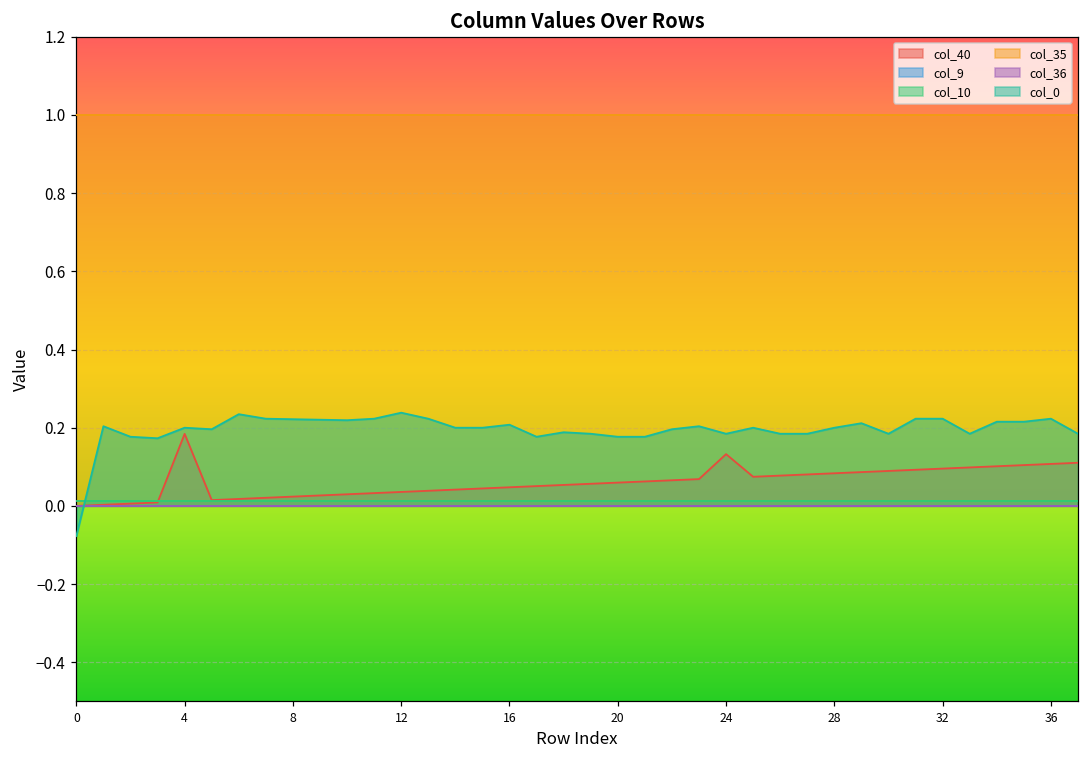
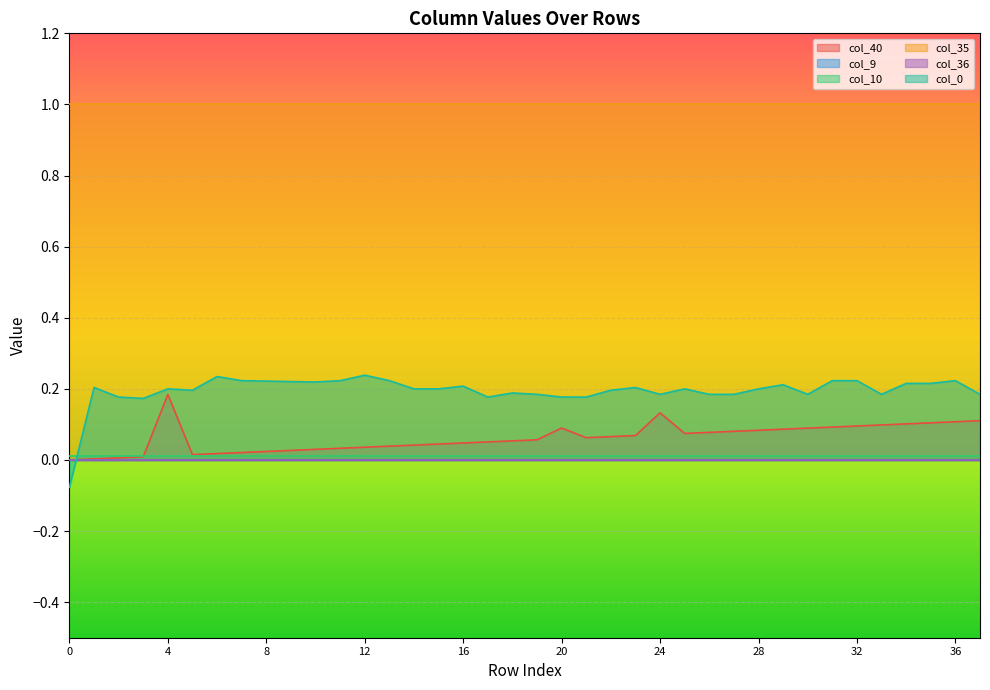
  {
    "col_40": {
      "4": 0.18,
      "8": 0.02,
      "12": 0.04,
      "16": 0.05,
-     "20": 0.06,
+     "20": 0.09,
      "24": 0.13,
      "28": 0.08,
      "32": 0.10,
      "36": 0.11
    },
    "col_36": {
      "4": 0.00,
      "8": 0.00,
      "12": 0.00,
      "16": 0.00,
      "20": 0.00,
      "24": 0.00,
      "28": 0.00,
      "32": 0.00,
      "36": 0.00
    },
    "col_35": {
      "0": 1.00,
      "4": 1.00,
      "8": 1.00,
      "12": 1.00,
      "16": 1.00,
      "20": 1.00,
      "24": 1.00,
      "28": 1.00,
      "32": 1.00,
      "36": 1.00
    }
  }
